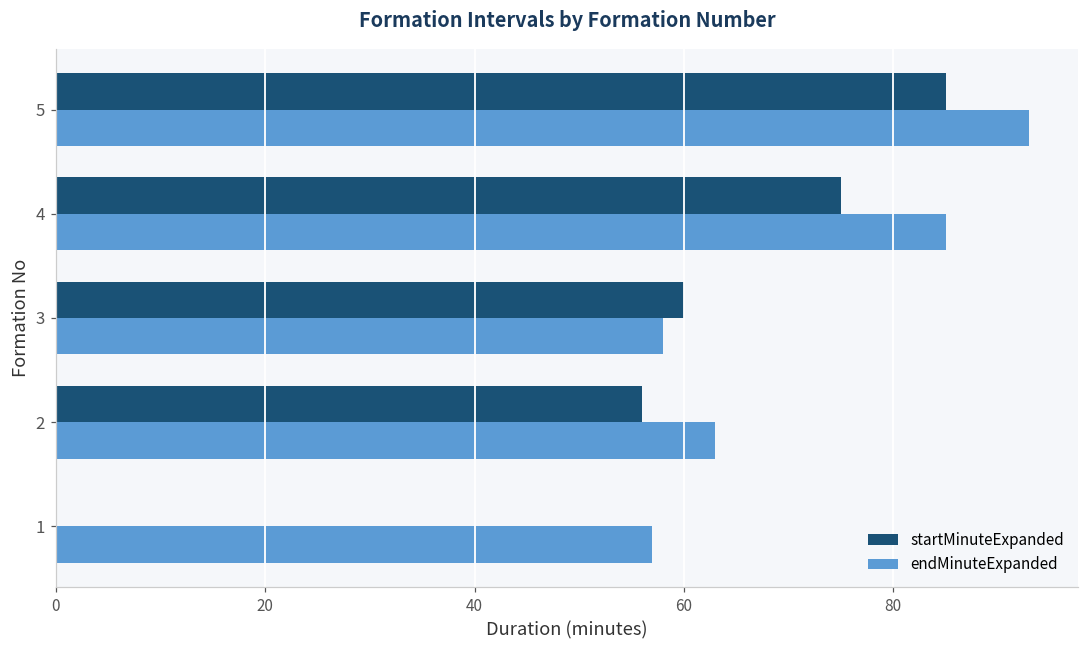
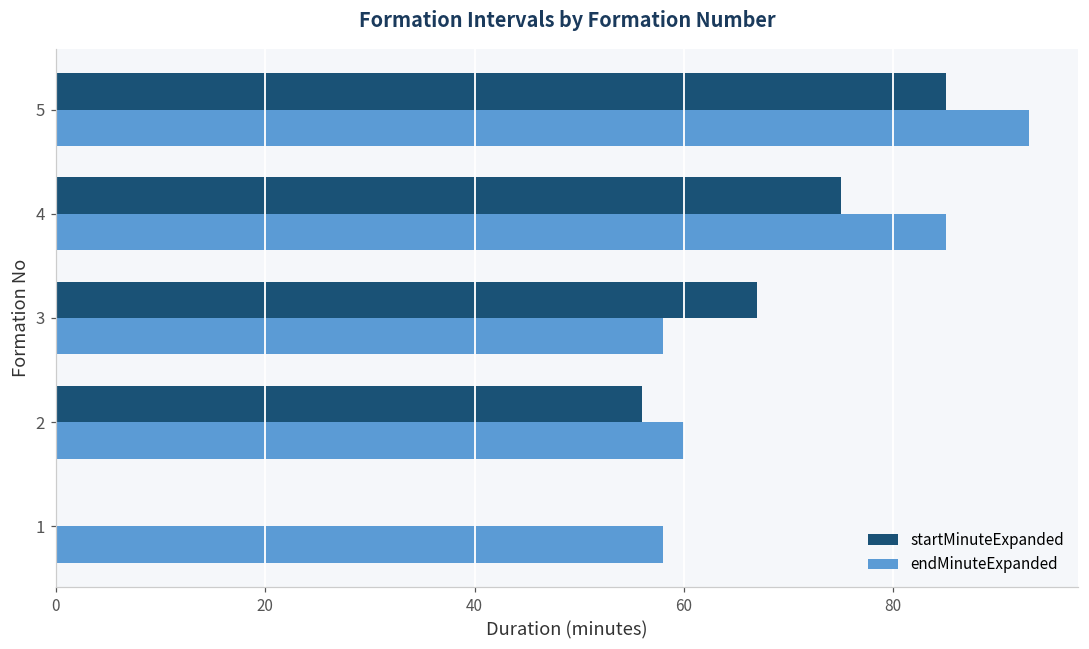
  {
    "startMinuteExpanded": {
      "5": 85,
      "4": 75,
-     "3": 60,
+     "3": 67,
      "2": 56,
      "1": 0
    },
    "endMinuteExpanded": {
      "5": 93,
      "4": 85,
      "3": 58,
-     "2": 63,
-     "1": 57
+     "2": 60,
+     "1": 58
    }
  }
